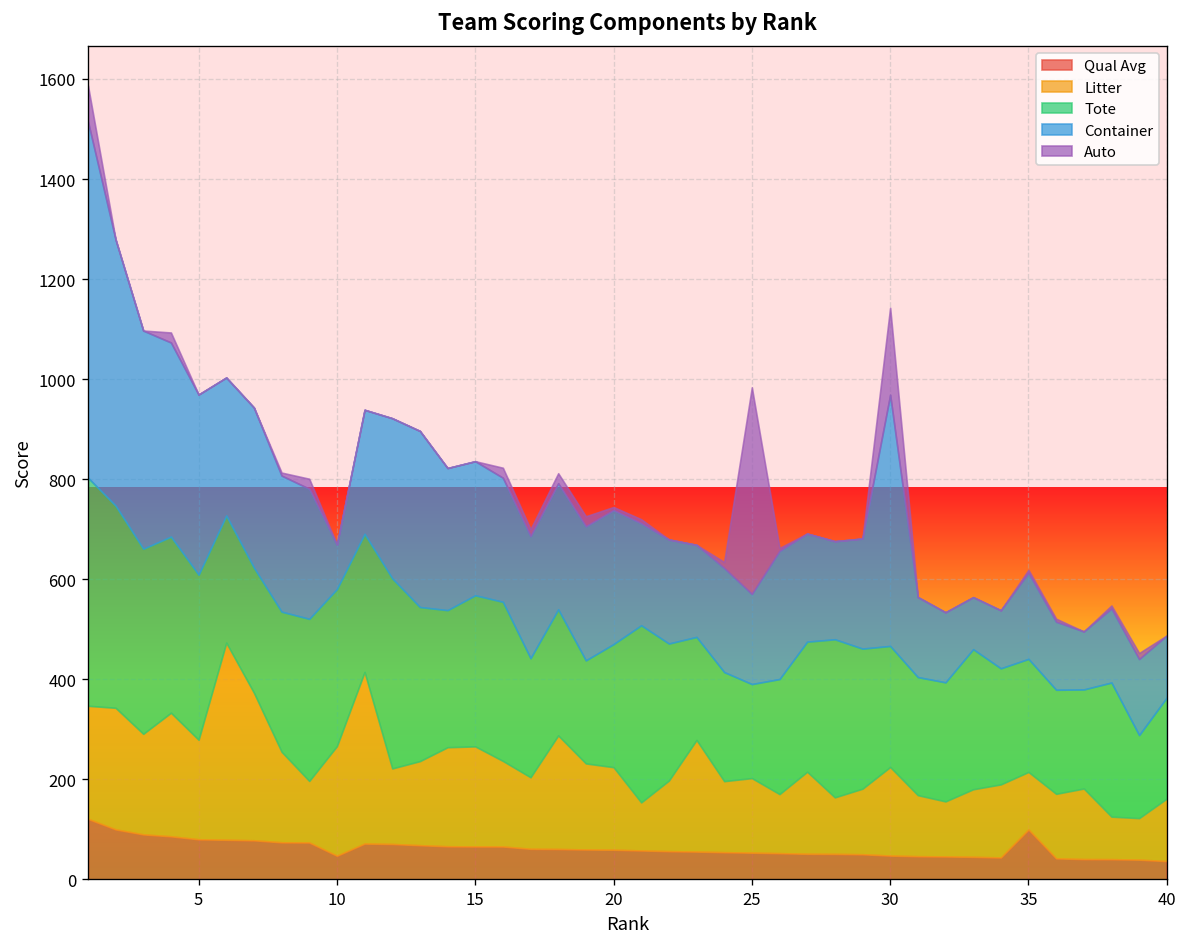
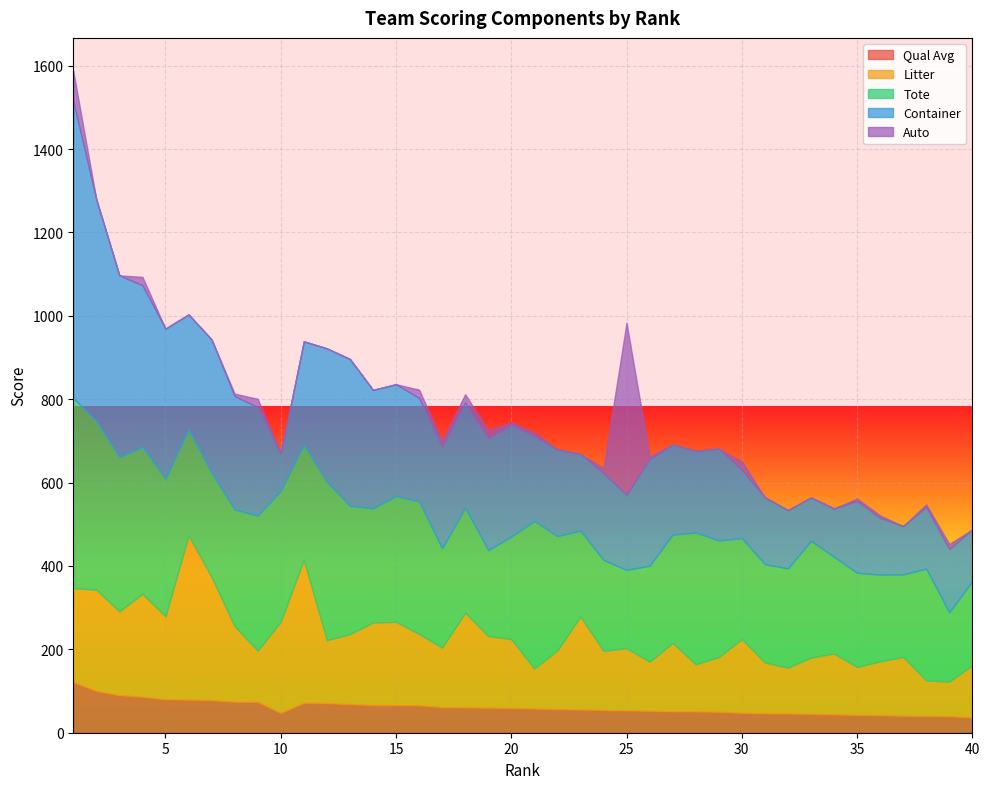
  {
    "Qual Avg": {
      "5": 80,
      "10": 50,
      "15": 70,
      "20": 60,
      "25": 50,
      "30": 50,
-     "35": 100,
+     "35": 40,
      "40": 40
    },
    "Litter": {
      "5": 200,
      "10": 220,
      "15": 200,
      "20": 170,
      "25": 150,
      "30": 180,
      "35": 120,
      "40": 130
    },
    "Tote": {
      "5": 330,
      "10": 310,
      "15": 300,
      "20": 250,
      "25": 190,
      "30": 240,
      "35": 230,
      "40": 200
    },
    "Container": {
      "25": 180,
-     "30": 500
+     "30": 160
    },
    "Auto": {
      "25": 410,
-     "30": 170
+     "30": 20
    }
  }
